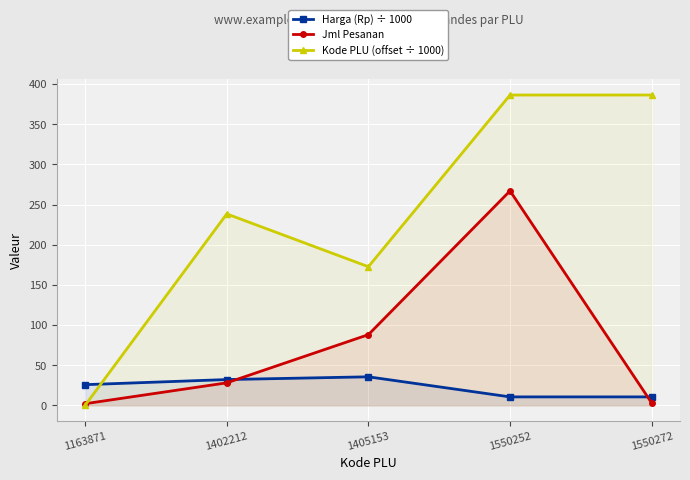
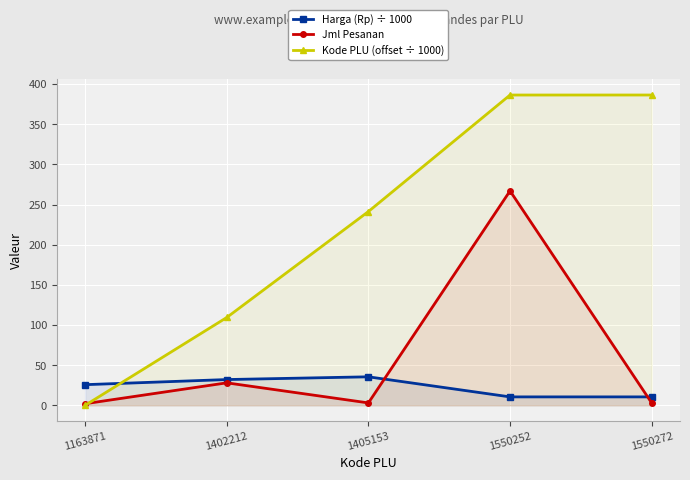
  {
    "Harga (Rp) ÷ 1000": {
      "1163871": 30,
      "1402212": 30,
      "1405153": 40,
      "1550252": 10,
      "1550272": 10
    },
    "Jml Pesanan": {
      "1402212": 30,
-     "1405153": 90,
+     "1405153": 0,
      "1550252": 270,
      "1550272": 0
    },
    "Kode PLU (offset ÷ 1000)": {
-     "1402212": 240,
-     "1405153": 170,
+     "1402212": 110,
+     "1405153": 240,
      "1550252": 390,
      "1550272": 390
    }
  }
